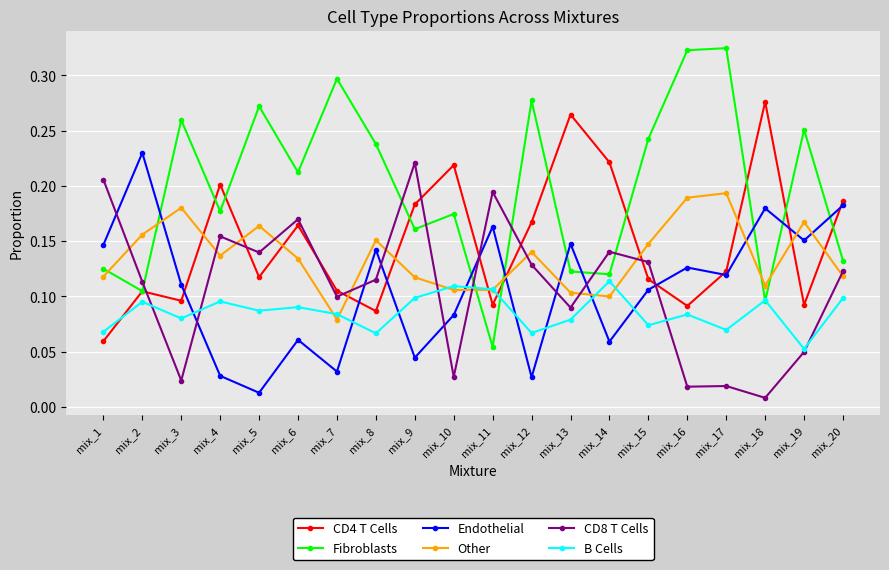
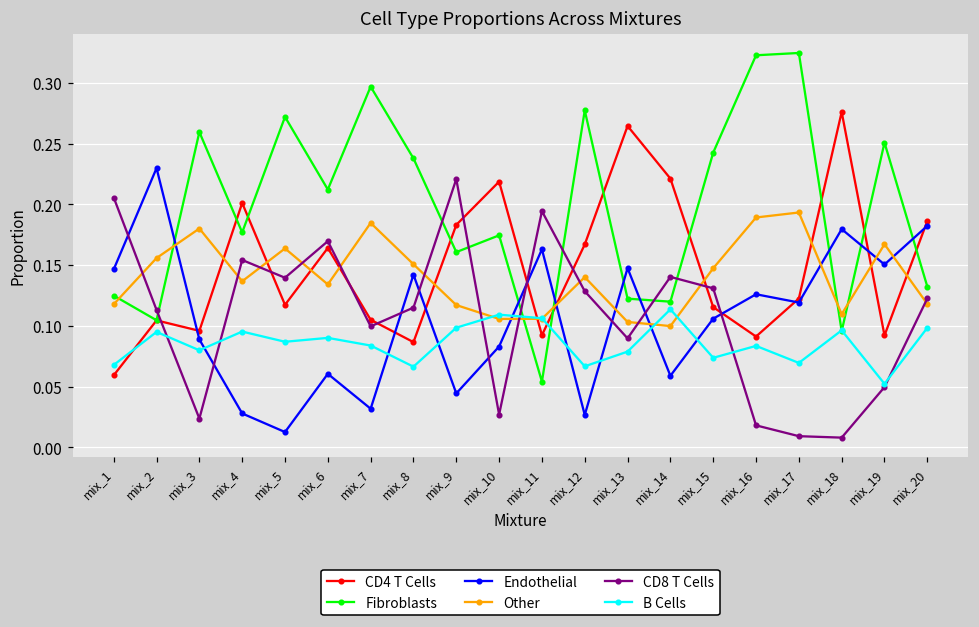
  {
    "CD4 T Cells": {
      "mix_1": 0.059,
      "mix_3": 0.096,
      "mix_4": 0.201,
      "mix_5": 0.117,
      "mix_6": 0.164,
      "mix_7": 0.105,
      "mix_8": 0.087,
      "mix_9": 0.183,
      "mix_10": 0.219,
      "mix_11": 0.092,
      "mix_12": 0.167,
      "mix_13": 0.265,
      "mix_14": 0.221,
      "mix_15": 0.116,
      "mix_16": 0.091,
      "mix_17": 0.123,
      "mix_18": 0.276,
      "mix_19": 0.092,
      "mix_20": 0.186
    },
    "Fibroblasts": {
      "mix_1": 0.125,
      "mix_3": 0.260,
      "mix_4": 0.177,
      "mix_5": 0.272,
      "mix_6": 0.212,
      "mix_7": 0.297,
      "mix_8": 0.238,
      "mix_9": 0.161,
      "mix_10": 0.175,
      "mix_11": 0.054,
      "mix_12": 0.277,
      "mix_13": 0.123,
      "mix_14": 0.120,
      "mix_15": 0.243,
      "mix_16": 0.323,
      "mix_17": 0.325,
      "mix_19": 0.251,
      "mix_20": 0.132
    },
    "Endothelial": {
      "mix_1": 0.147,
      "mix_2": 0.230,
-     "mix_3": 0.111,
+     "mix_3": 0.089,
      "mix_4": 0.028,
      "mix_5": 0.013,
      "mix_6": 0.061,
      "mix_7": 0.032,
      "mix_8": 0.142,
      "mix_9": 0.045,
      "mix_10": 0.083,
      "mix_11": 0.163,
      "mix_12": 0.027,
      "mix_13": 0.148,
      "mix_14": 0.059,
      "mix_15": 0.106,
      "mix_16": 0.126,
      "mix_17": 0.119,
      "mix_18": 0.180,
      "mix_19": 0.151,
      "mix_20": 0.182
    },
    "Other": {
      "mix_1": 0.118,
      "mix_2": 0.156,
      "mix_3": 0.180,
      "mix_4": 0.137,
      "mix_5": 0.164,
      "mix_6": 0.134,
-     "mix_7": 0.079,
+     "mix_7": 0.185,
      "mix_8": 0.151,
      "mix_9": 0.117,
      "mix_10": 0.106,
      "mix_12": 0.140,
      "mix_13": 0.103,
      "mix_14": 0.100,
      "mix_15": 0.148,
      "mix_16": 0.189,
      "mix_17": 0.193,
      "mix_18": 0.110,
      "mix_19": 0.167,
      "mix_20": 0.118
    },
    "CD8 T Cells": {
      "mix_1": 0.206,
      "mix_2": 0.113,
      "mix_3": 0.024,
      "mix_4": 0.154,
      "mix_5": 0.140,
      "mix_6": 0.170,
      "mix_7": 0.100,
      "mix_8": 0.115,
      "mix_9": 0.221,
      "mix_10": 0.027,
      "mix_11": 0.195,
      "mix_12": 0.129,
      "mix_13": 0.090,
      "mix_14": 0.140,
      "mix_15": 0.131,
      "mix_16": 0.018,
-     "mix_17": 0.019,
+     "mix_17": 0.009,
      "mix_18": 0.008,
      "mix_19": 0.050,
      "mix_20": 0.123
    },
    "B Cells": {
      "mix_1": 0.068,
      "mix_2": 0.095,
      "mix_3": 0.080,
      "mix_4": 0.095,
      "mix_5": 0.087,
      "mix_6": 0.090,
      "mix_7": 0.084,
      "mix_8": 0.067,
      "mix_9": 0.099,
      "mix_10": 0.109,
      "mix_12": 0.067,
      "mix_13": 0.079,
      "mix_14": 0.114,
      "mix_15": 0.074,
      "mix_16": 0.084,
      "mix_17": 0.070,
      "mix_19": 0.052,
      "mix_20": 0.099
    }
  }
